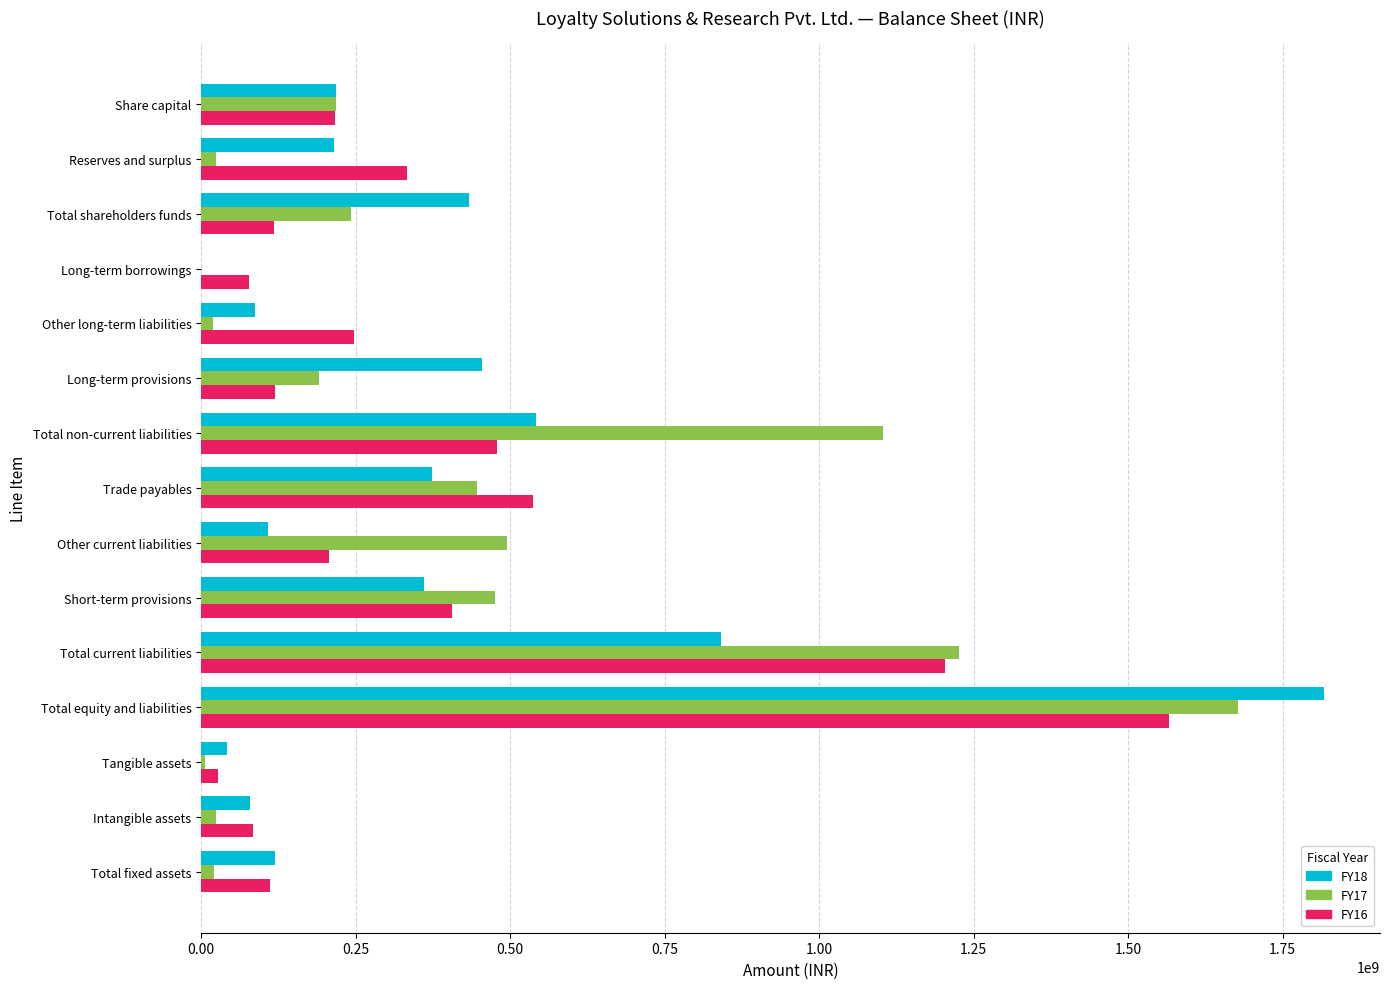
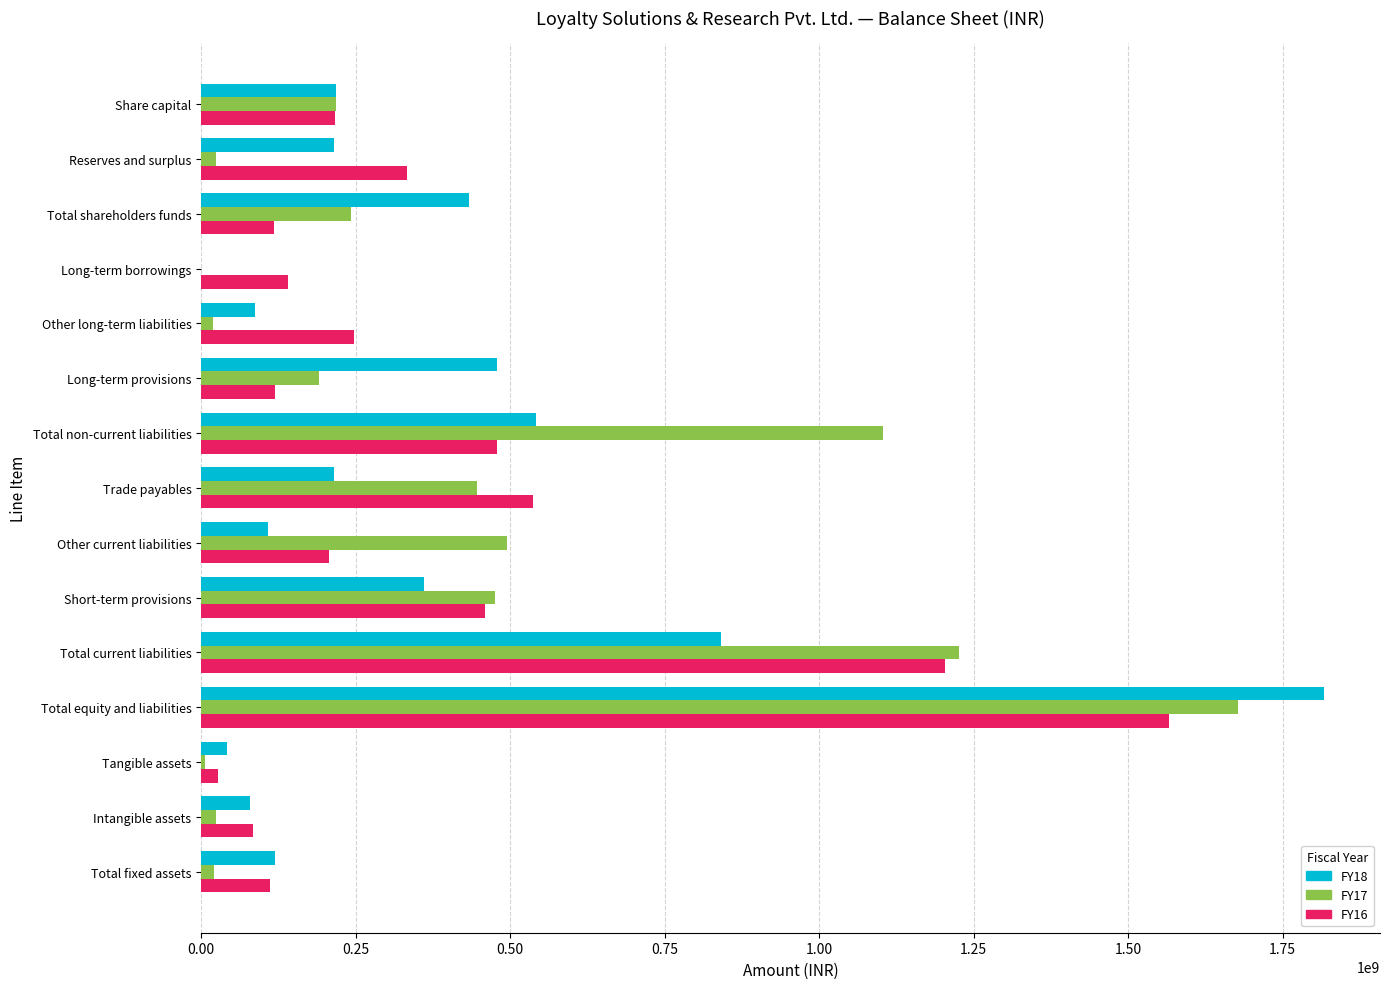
  {
    "FY18": {
      "Share capital": 220000000,
      "Reserves and surplus": 220000000,
      "Total shareholders funds": 430000000,
      "Long-term borrowings": 0,
      "Other long-term liabilities": 90000000,
-     "Long-term provisions": 450000000,
+     "Long-term provisions": 480000000,
      "Total non-current liabilities": 540000000,
-     "Trade payables": 370000000,
+     "Trade payables": 210000000,
      "Other current liabilities": 110000000,
      "Short-term provisions": 360000000,
      "Total current liabilities": 840000000,
      "Total equity and liabilities": 1820000000,
      "Tangible assets": 40000000,
      "Intangible assets": 80000000,
      "Total fixed assets": 120000000
    },
    "FY17": {
      "Share capital": 220000000,
      "Reserves and surplus": 20000000,
      "Total shareholders funds": 240000000,
      "Long-term borrowings": 0,
      "Other long-term liabilities": 20000000,
      "Long-term provisions": 190000000,
      "Total non-current liabilities": 1100000000,
      "Trade payables": 450000000,
      "Other current liabilities": 500000000,
      "Short-term provisions": 480000000,
      "Total current liabilities": 1230000000,
      "Total equity and liabilities": 1680000000,
      "Tangible assets": 10000000,
      "Intangible assets": 20000000,
      "Total fixed assets": 20000000
    },
    "FY16": {
      "Share capital": 220000000,
      "Reserves and surplus": 330000000,
      "Total shareholders funds": 120000000,
-     "Long-term borrowings": 80000000,
+     "Long-term borrowings": 140000000,
      "Other long-term liabilities": 250000000,
      "Long-term provisions": 120000000,
      "Total non-current liabilities": 480000000,
      "Trade payables": 540000000,
      "Other current liabilities": 210000000,
-     "Short-term provisions": 410000000,
+     "Short-term provisions": 460000000,
      "Total current liabilities": 1200000000,
      "Total equity and liabilities": 1570000000,
      "Tangible assets": 30000000,
      "Intangible assets": 80000000,
      "Total fixed assets": 110000000
    }
  }
